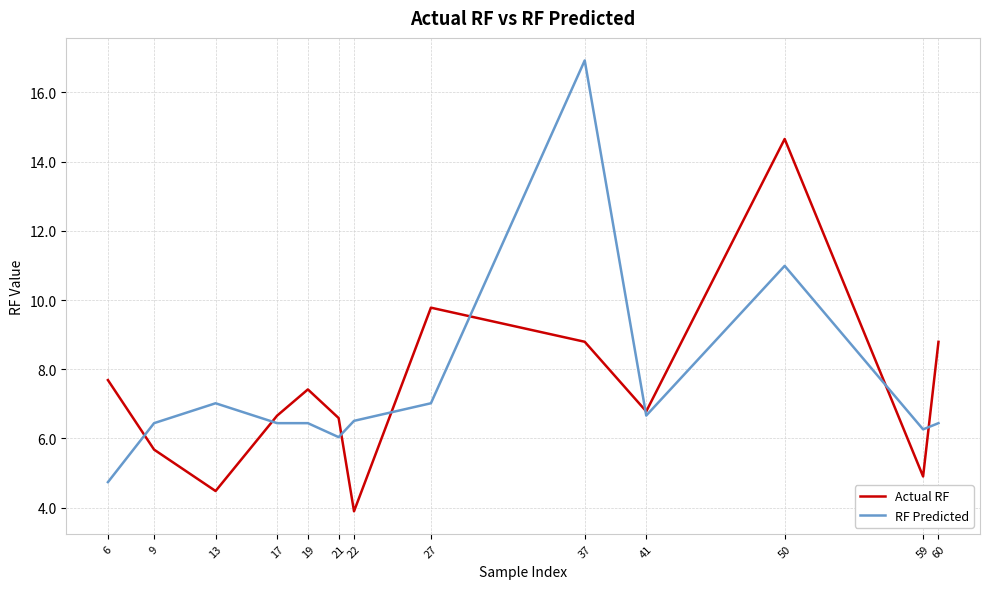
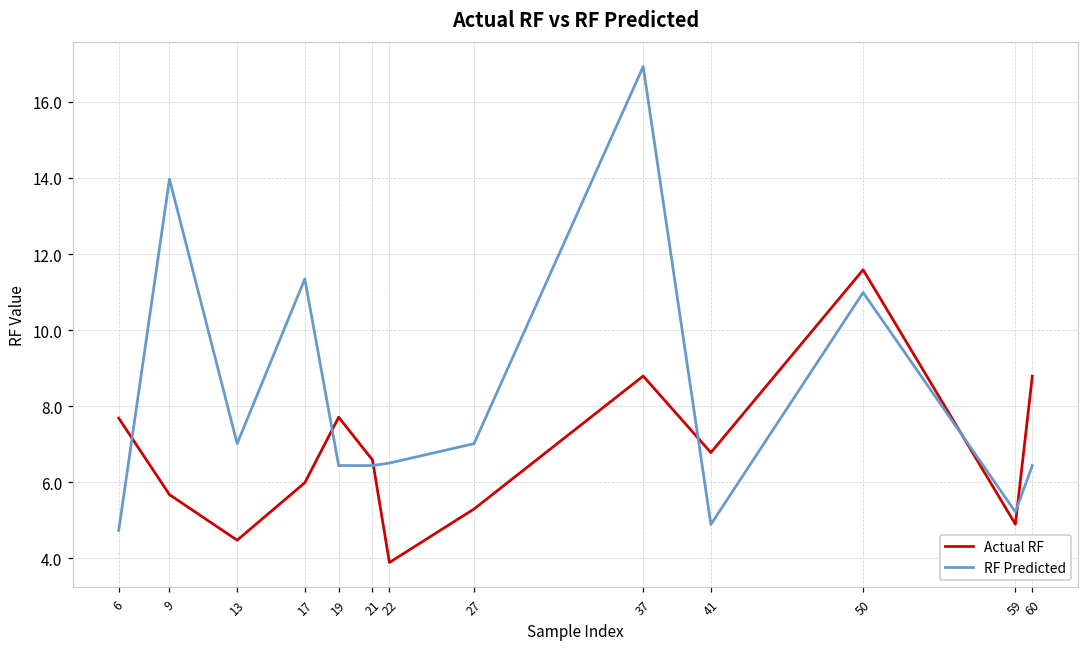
  {
    "Actual RF": {
      "6": 7.7,
      "9": 5.7,
      "13": 4.5,
-     "17": 6.7,
-     "19": 7.4,
+     "17": 6.0,
+     "19": 7.7,
      "21": 6.6,
      "22": 3.9,
-     "27": 9.8,
+     "27": 5.3,
      "37": 8.8,
      "41": 6.8,
-     "50": 14.7,
+     "50": 11.6,
      "59": 4.9,
      "60": 8.8
    },
    "RF Predicted": {
      "6": 4.7,
-     "9": 6.4,
+     "9": 14.0,
      "13": 7.0,
-     "17": 6.4,
+     "17": 11.3,
      "19": 6.4,
-     "21": 6.0,
+     "21": 6.4,
      "22": 6.5,
      "27": 7.0,
      "37": 16.9,
-     "41": 6.7,
+     "41": 4.9,
      "50": 11.0,
-     "59": 6.3,
+     "59": 5.2,
      "60": 6.4
    }
  }
